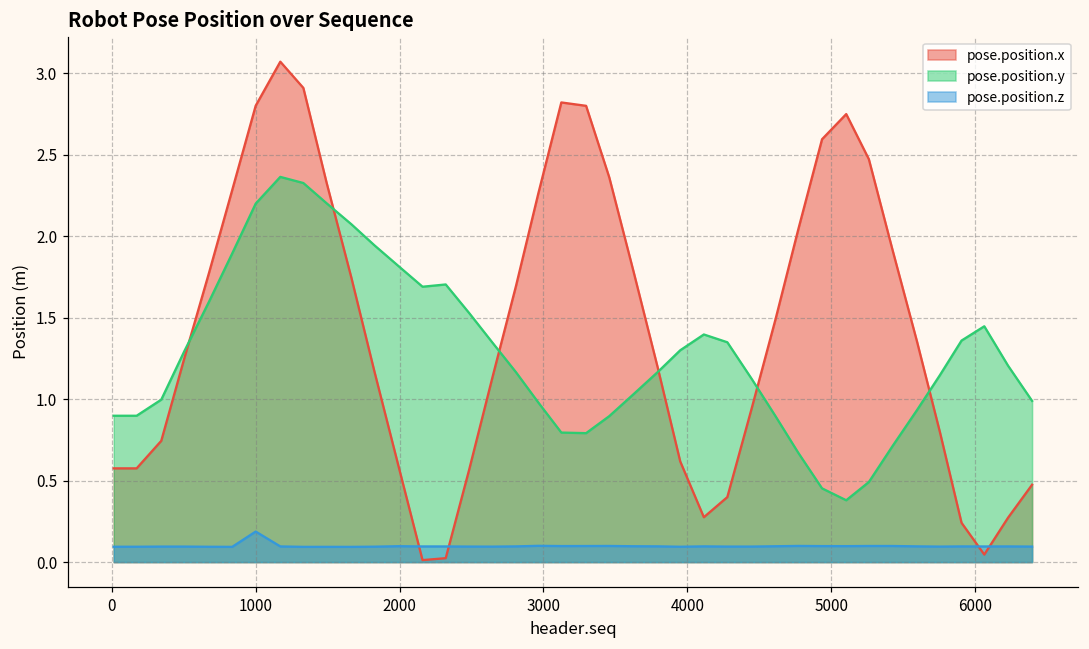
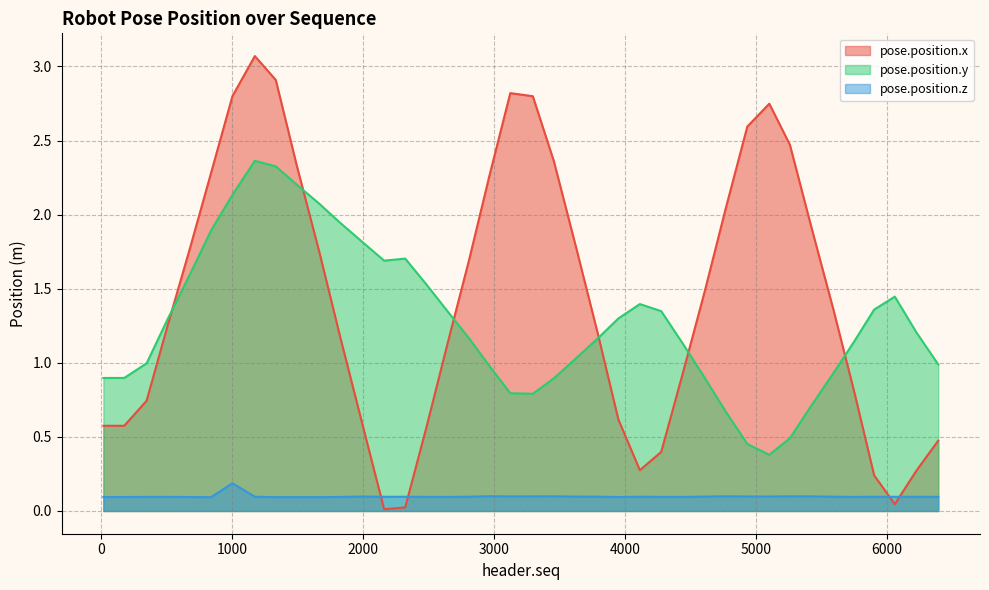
  {
    "pose.position.x": {
      "1000": 2.80
    },
    "pose.position.y": {
-     "1000": 2.20
+     "1000": 2.13
    },
    "pose.position.z": {
      "1000": 0.19
    }
  }
